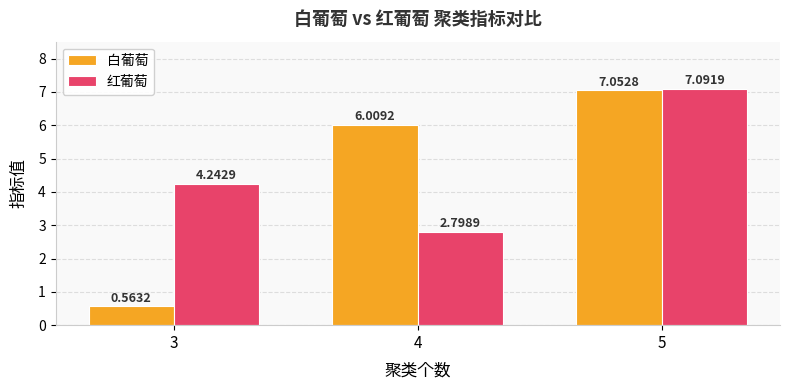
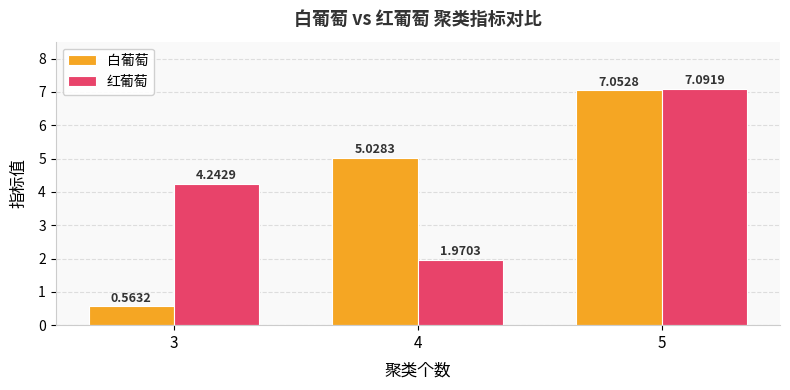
  {
    "白葡萄": {
      "3": 0.5632,
-     "4": 6.0092,
+     "4": 5.0283,
      "5": 7.0528
    },
    "红葡萄": {
      "3": 4.2429,
-     "4": 2.7989,
+     "4": 1.9703,
      "5": 7.0919
    }
  }
